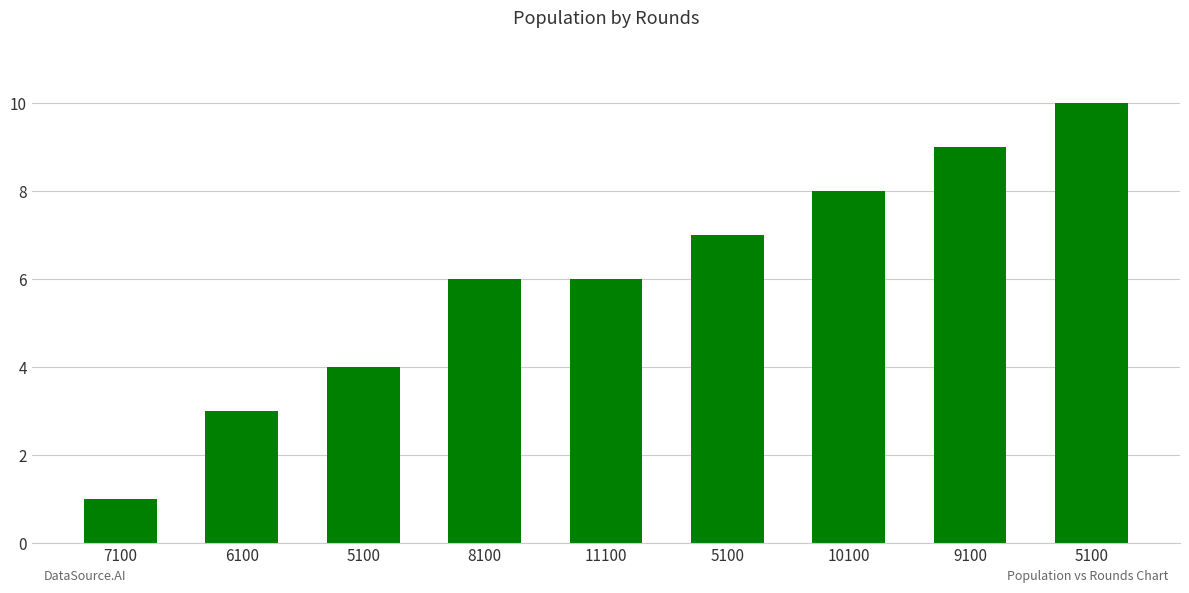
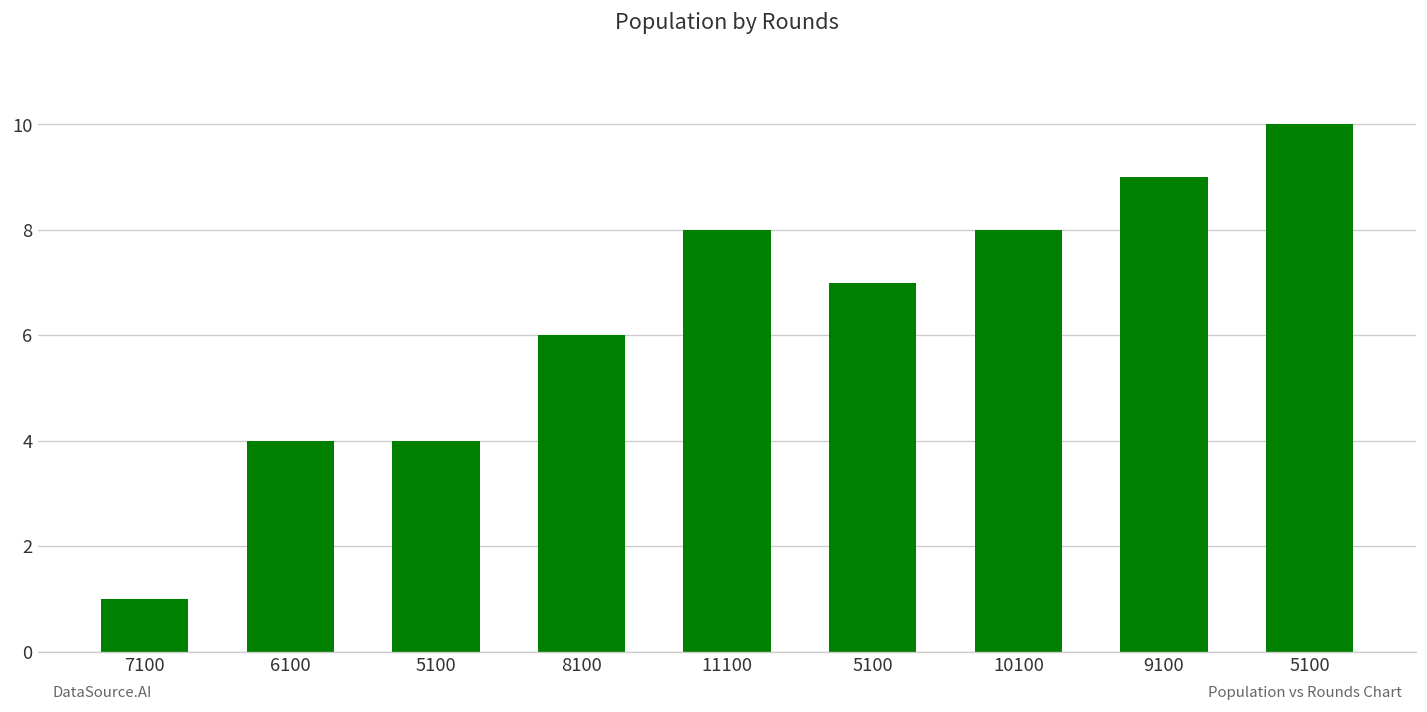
  {
    "7100": 1,
-   "6100": 3,
+   "6100": 4,
    "8100": 6,
-   "11100": 6,
+   "11100": 8,
    "10100": 8,
    "9100": 9
  }
